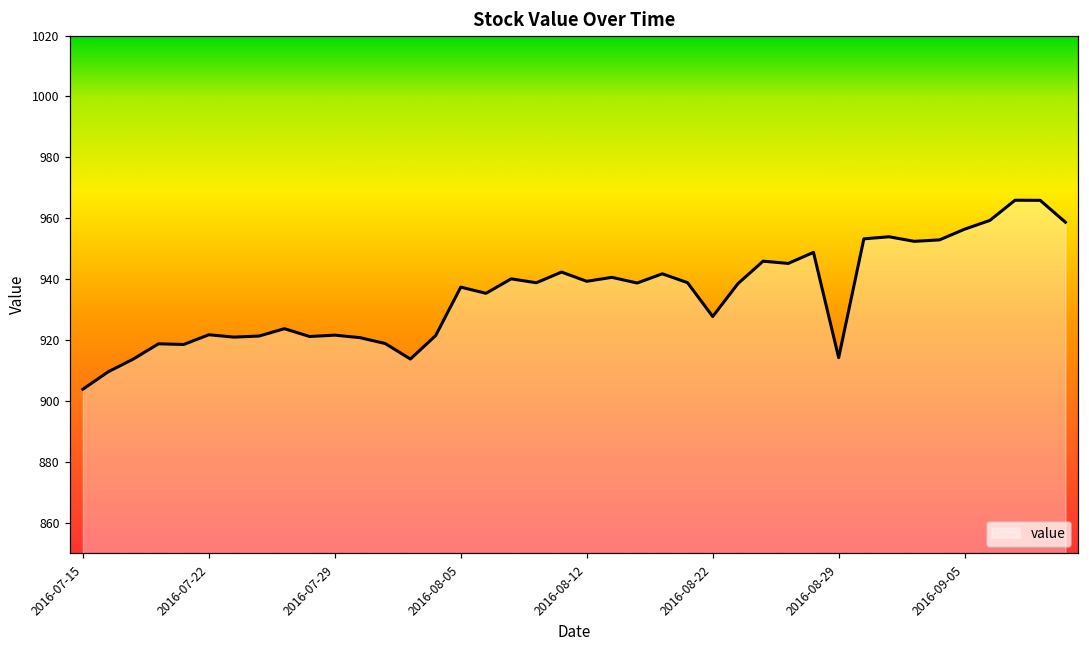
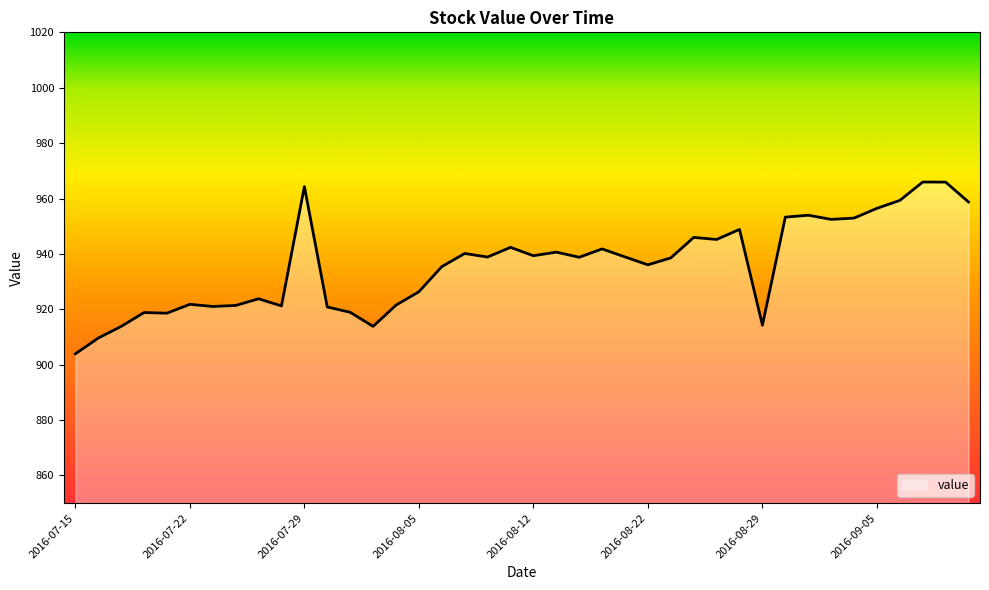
  {
    "2016-07-15": 904,
    "2016-07-22": 922,
-   "2016-07-29": 922,
-   "2016-08-05": 937,
+   "2016-07-29": 964,
+   "2016-08-05": 926,
    "2016-08-12": 939,
-   "2016-08-22": 928,
+   "2016-08-22": 936,
    "2016-08-29": 914,
    "2016-09-05": 956
  }
